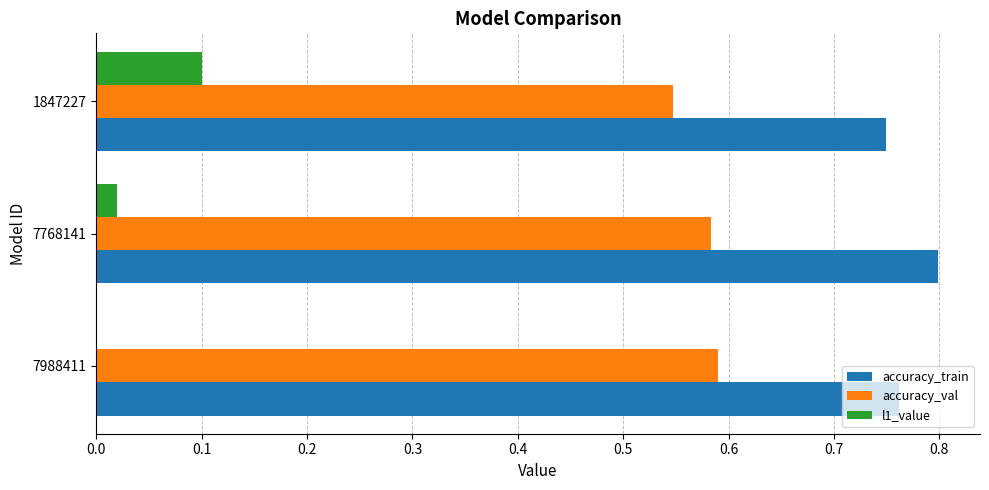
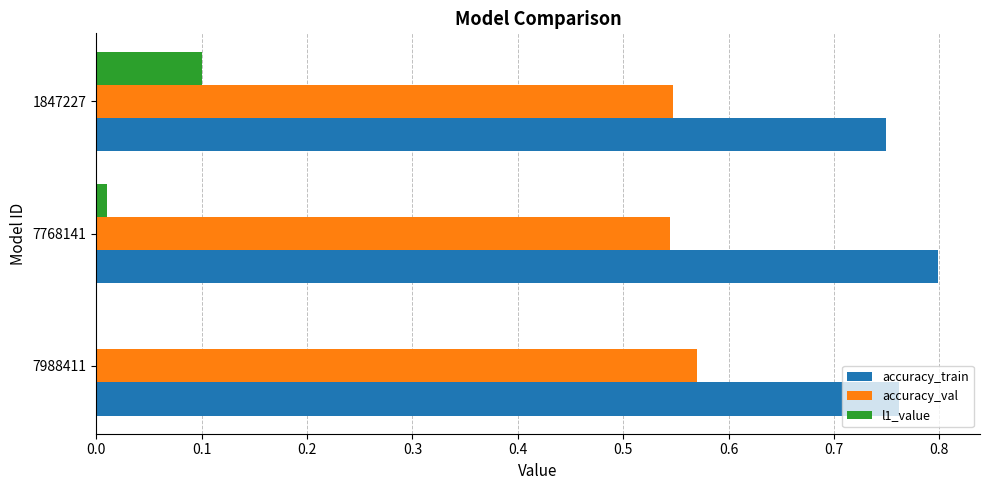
  {
    "accuracy_train": {
      "1847227": 0.750,
      "7768141": 0.799
    },
    "accuracy_val": {
      "1847227": 0.547,
-     "7768141": 0.583,
-     "7988411": 0.59
+     "7768141": 0.544,
+     "7988411": 0.57
    },
    "l1_value": {
      "1847227": 0.10,
-     "7768141": 0.02
+     "7768141": 0.01
    }
  }
